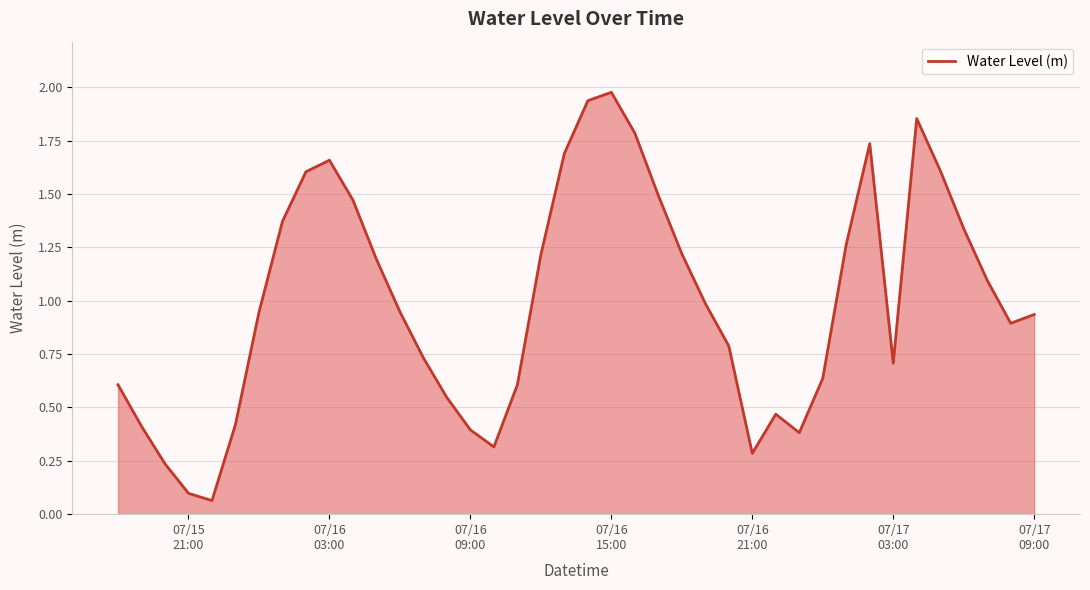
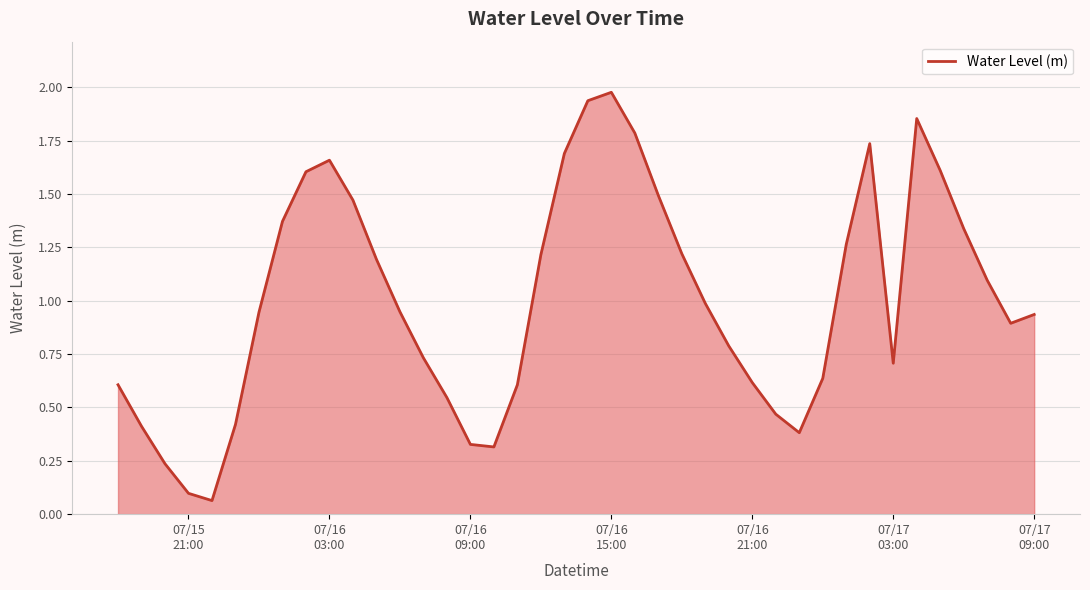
  {
    "07/15 21:00": 0.10,
    "07/16 03:00": 1.66,
-   "07/16 09:00": 0.40,
+   "07/16 09:00": 0.33,
    "07/16 15:00": 1.98,
-   "07/16 21:00": 0.28,
+   "07/16 21:00": 0.62,
    "07/17 03:00": 0.71,
    "07/17 09:00": 0.94
  }
